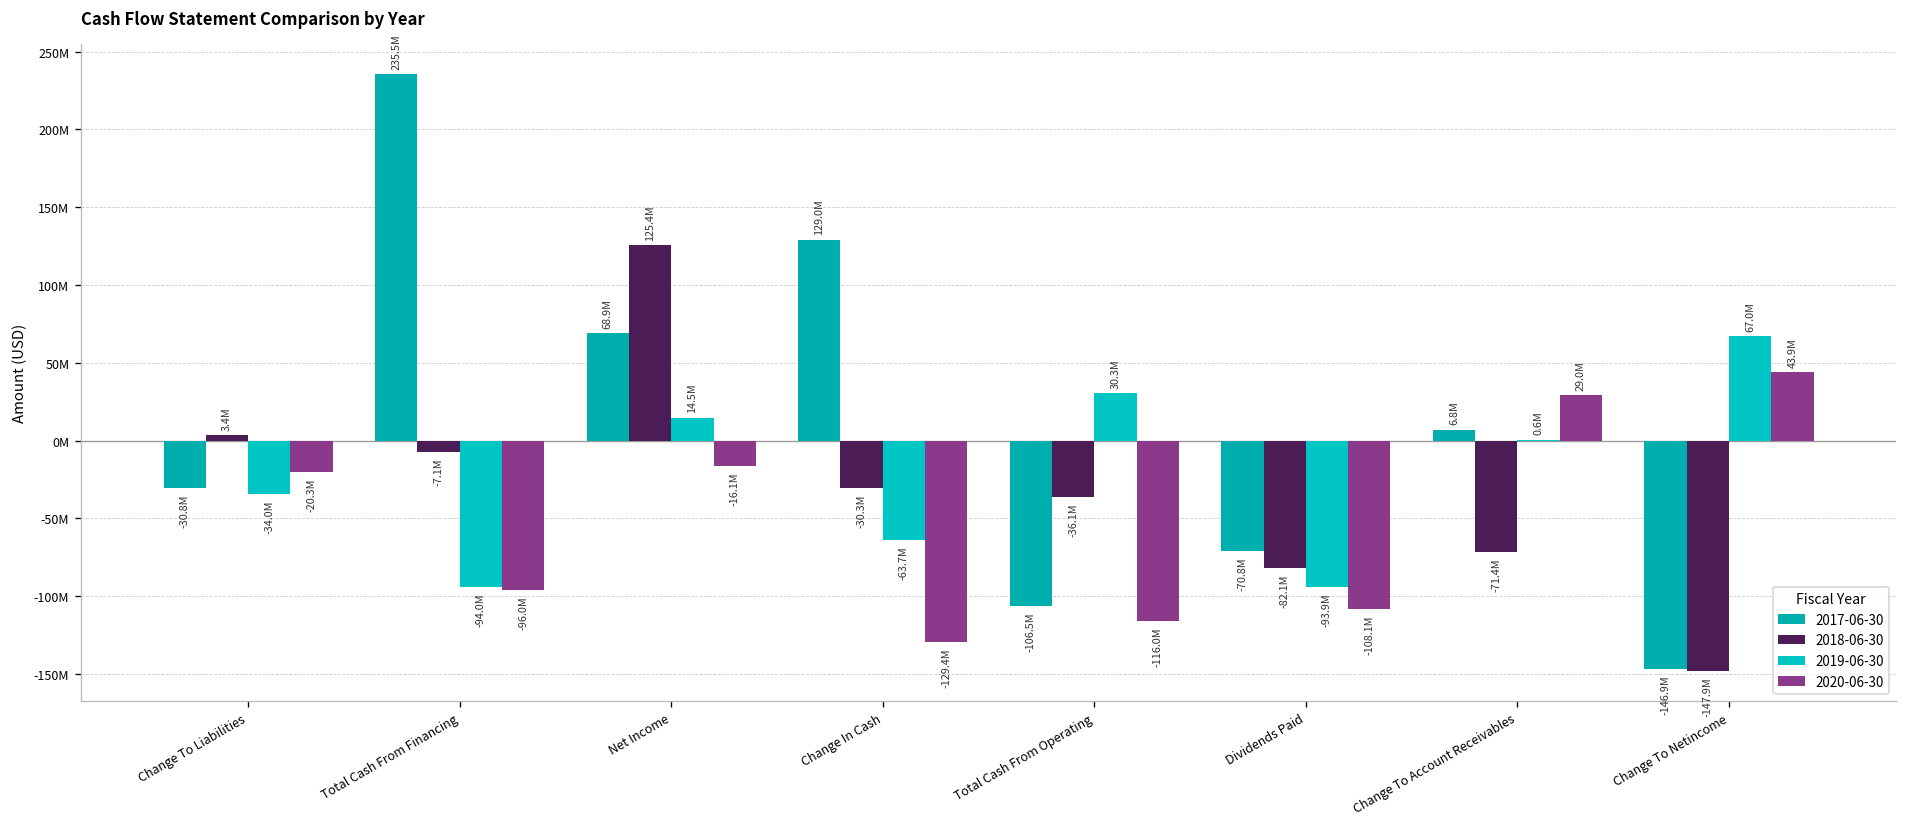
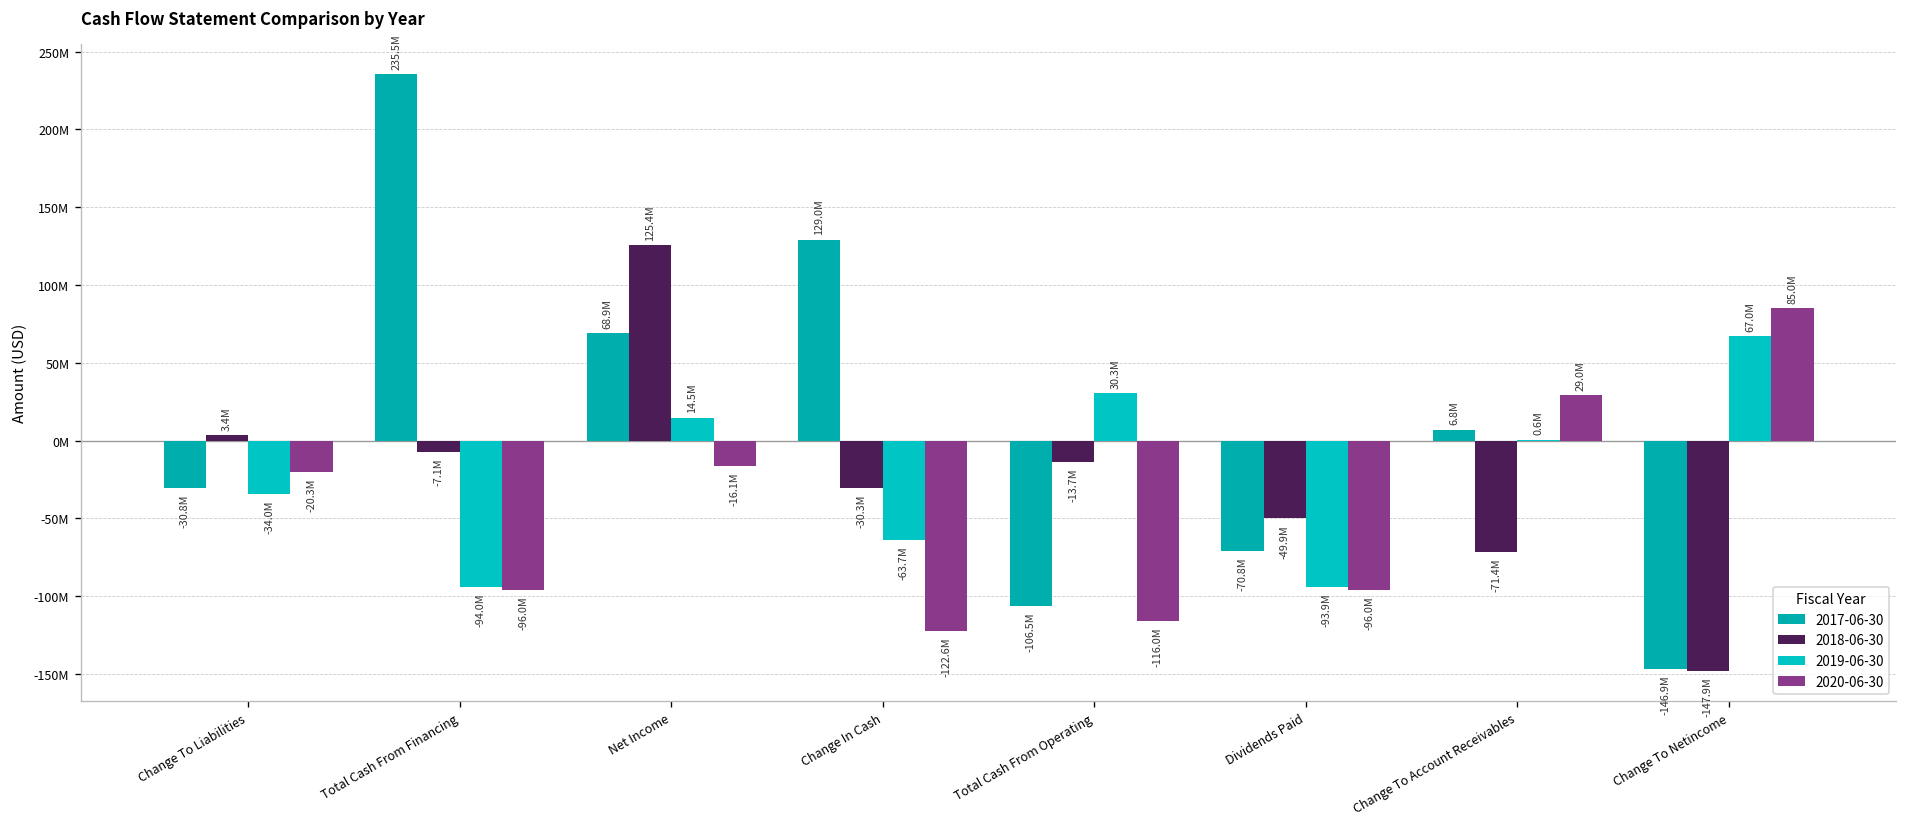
  {
    "2018-06-30": {
      "Change To Liabilities": "3.4M",
      "Total Cash From Financing": "-7.1M",
      "Net Income": "125.4M",
      "Change In Cash": "-30.3M",
-     "Total Cash From Operating": "-36.1M",
-     "Dividends Paid": "-82.1M",
+     "Total Cash From Operating": "-13.7M",
+     "Dividends Paid": "-49.9M",
      "Change To Account Receivables": "-71.4M",
      "Change To Netincome": "-147.9M"
    },
    "2020-06-30": {
      "Change To Liabilities": "-20.3M",
      "Total Cash From Financing": "-96.0M",
      "Net Income": "-16.1M",
-     "Change In Cash": "-129.4M",
+     "Change In Cash": "-122.6M",
      "Total Cash From Operating": "-116.0M",
-     "Dividends Paid": "-108.1M",
+     "Dividends Paid": "-96.0M",
      "Change To Account Receivables": "29.0M",
-     "Change To Netincome": "43.9M"
+     "Change To Netincome": "85.0M"
    }
  }
